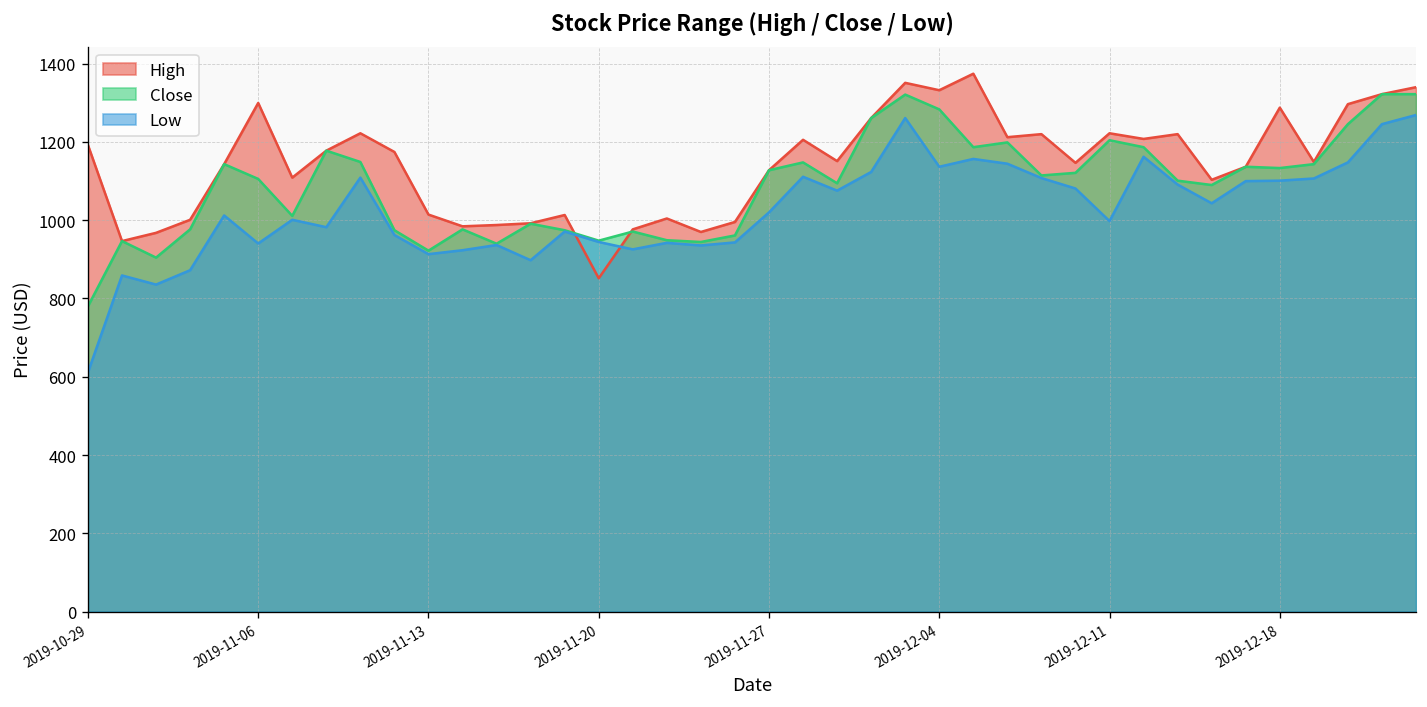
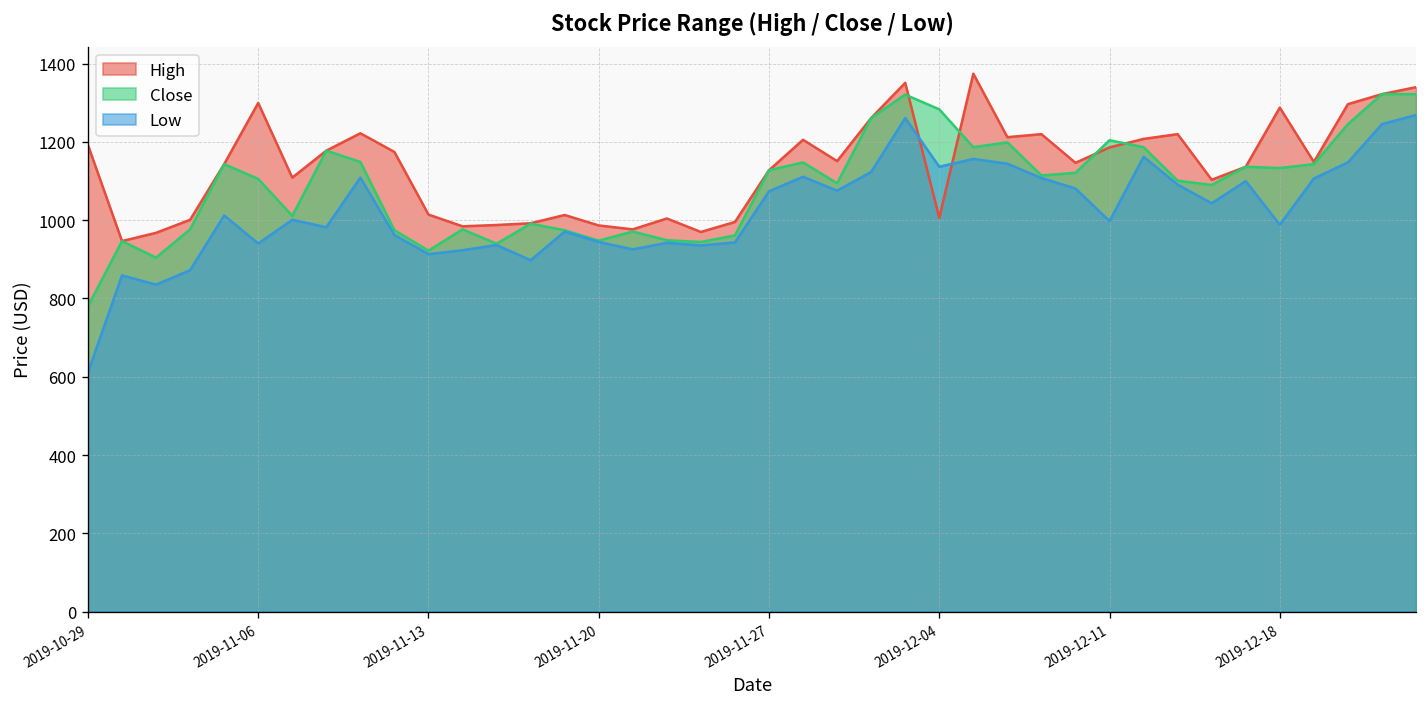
  {
    "High": {
      "2019-10-29": 1190,
      "2019-11-06": 1300,
      "2019-11-13": 1010,
-     "2019-11-20": 850,
-     "2019-12-04": 1330,
-     "2019-12-11": 1220,
+     "2019-11-20": 990,
+     "2019-12-04": 1010,
+     "2019-12-11": 1190,
      "2019-12-18": 1290
    },
    "Close": {
      "2019-10-29": 780,
      "2019-11-06": 1110,
      "2019-11-13": 920,
      "2019-12-04": 1280,
      "2019-12-11": 1200,
      "2019-12-18": 1130
    },
    "Low": {
      "2019-10-29": 610,
      "2019-11-06": 940,
      "2019-11-13": 910,
-     "2019-11-27": 1020,
+     "2019-11-27": 1070,
      "2019-12-04": 1140,
      "2019-12-11": 1000,
-     "2019-12-18": 1100
+     "2019-12-18": 990
    }
  }
